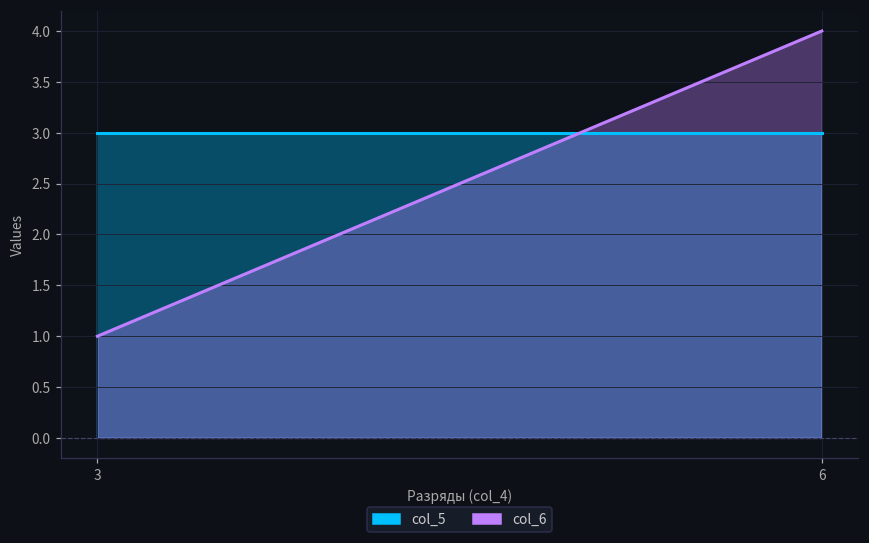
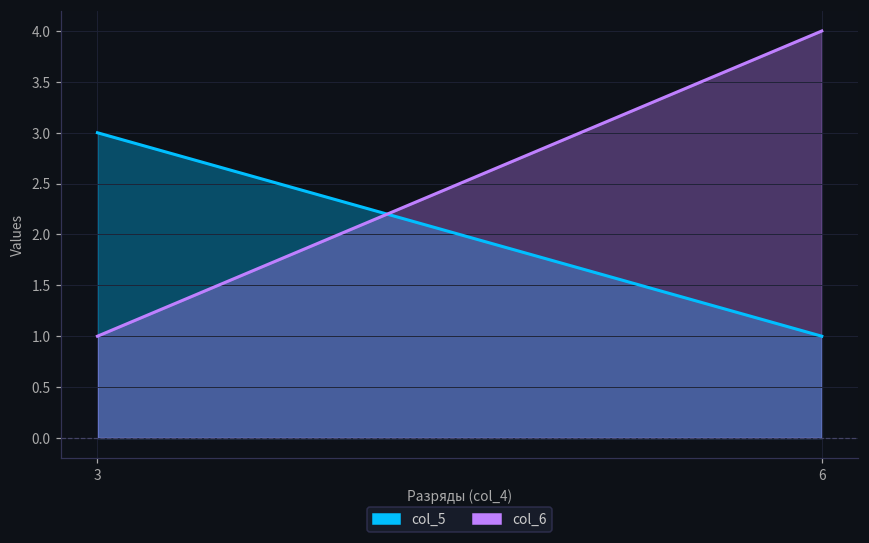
  {
    "col_5": {
      "3": 3,
-     "6": 3
+     "6": 1
    },
    "col_6": {
      "3": 1,
      "6": 4
    }
  }
